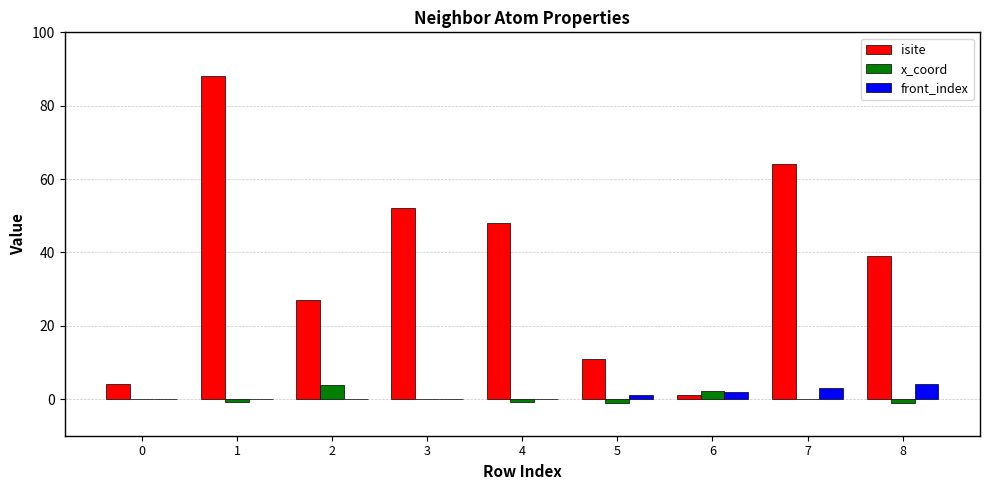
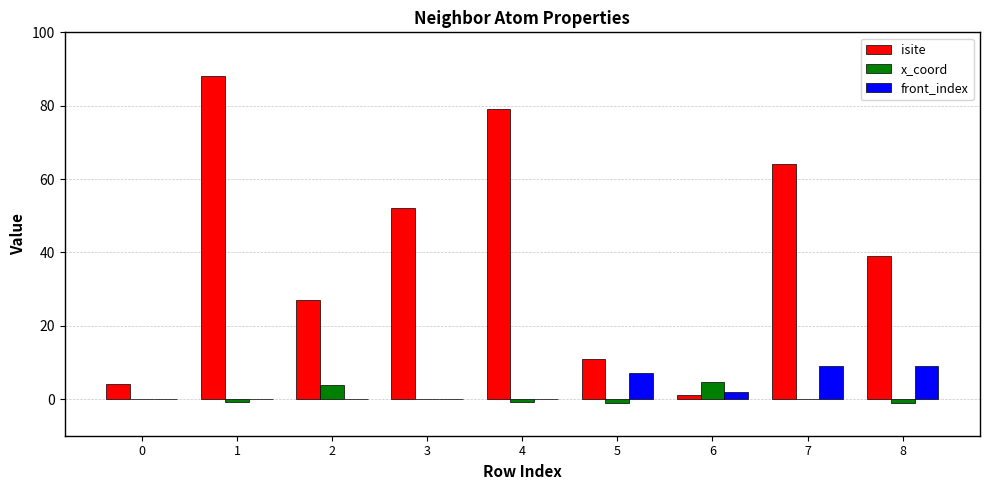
  {
    "isite": {
      "0": 4,
      "1": 88,
      "2": 27,
      "3": 52,
-     "4": 48,
+     "4": 79,
      "5": 11,
      "6": 1,
      "7": 64,
      "8": 39
    },
    "x_coord": {
      "0": 0,
      "1": -1,
      "2": 4,
      "3": 0,
      "4": -1,
      "5": -1,
-     "6": 2,
+     "6": 5,
      "8": -1
    },
    "front_index": {
      "0": 0,
      "1": 0,
      "2": 0,
      "3": 0,
      "4": 0,
-     "5": 1,
+     "5": 7,
      "6": 2,
-     "7": 3,
-     "8": 4
+     "7": 9,
+     "8": 9
    }
  }
